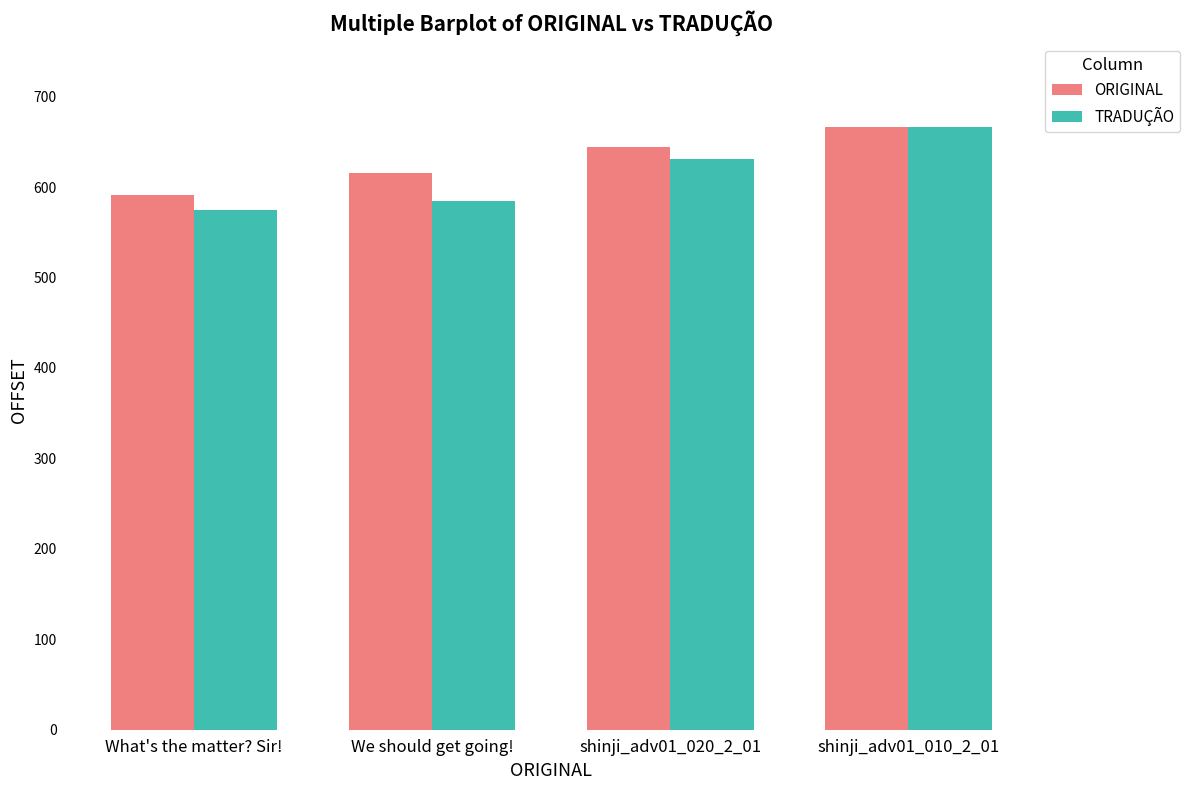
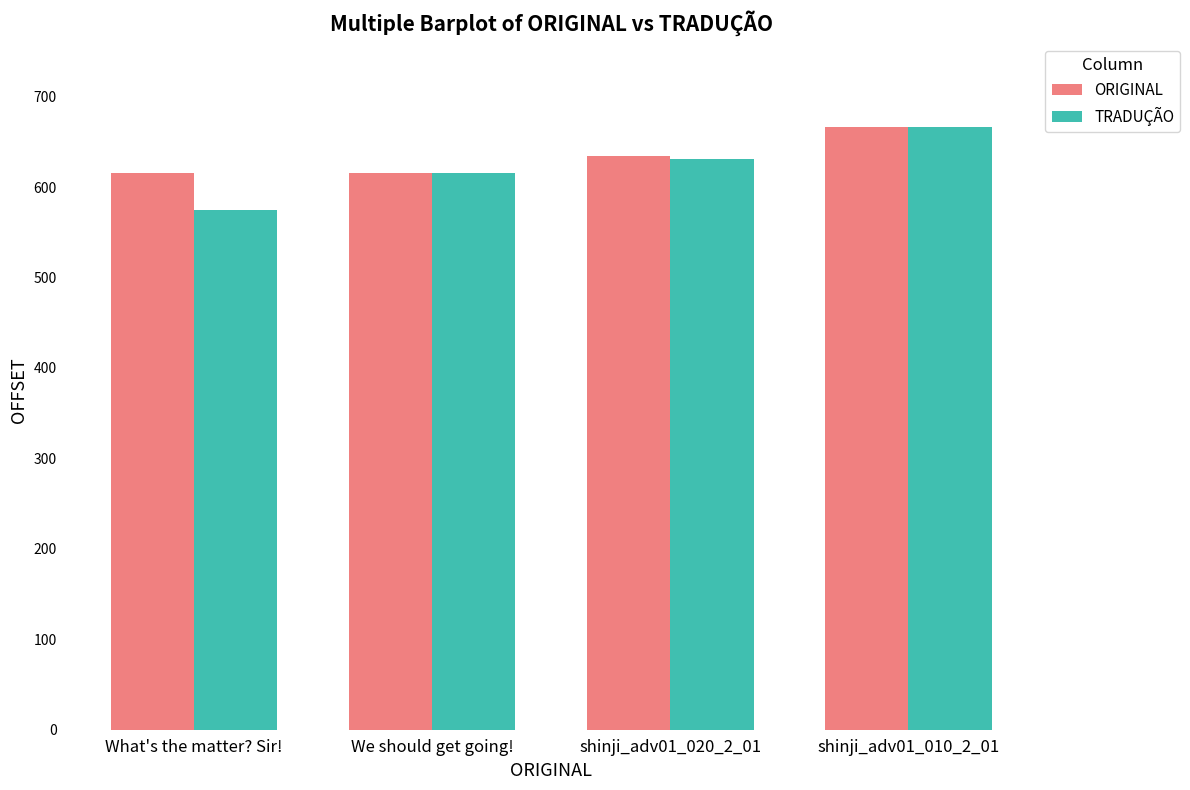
  {
    "ORIGINAL": {
-     "What's the matter? Sir!": 590,
+     "What's the matter? Sir!": 620,
      "We should get going!": 620,
-     "shinji_adv01_020_2_01": 640,
+     "shinji_adv01_020_2_01": 630,
      "shinji_adv01_010_2_01": 670
    },
    "TRADUÇÃO": {
      "What's the matter? Sir!": 580,
-     "We should get going!": 590,
+     "We should get going!": 620,
      "shinji_adv01_020_2_01": 630,
      "shinji_adv01_010_2_01": 670
    }
  }
